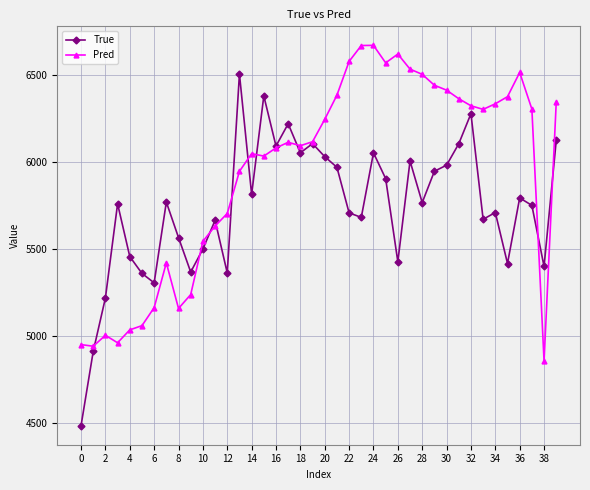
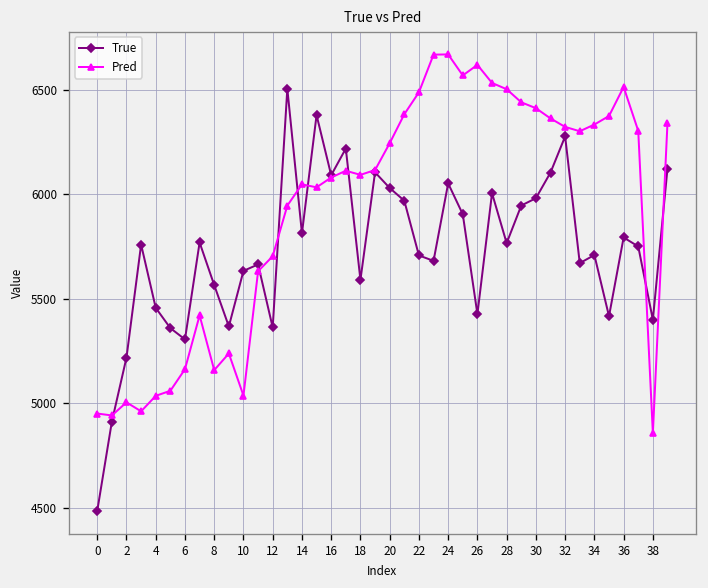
  {
    "True": {
      "0": 4480,
      "2": 5220,
      "4": 5460,
      "6": 5310,
      "8": 5570,
-     "10": 5500,
+     "10": 5630,
      "12": 5360,
      "14": 5810,
-     "18": 6050,
+     "18": 5590,
      "20": 6030,
      "22": 5710,
      "24": 6050,
      "26": 5430,
      "28": 5770,
      "30": 5980,
      "32": 6280,
      "34": 5710,
      "36": 5790,
      "38": 5400
    },
    "Pred": {
      "0": 4950,
      "2": 5000,
      "4": 5030,
      "6": 5160,
      "8": 5160,
-     "10": 5540,
+     "10": 5040,
      "12": 5700,
      "14": 6050,
      "18": 6090,
      "20": 6240,
-     "22": 6580,
+     "22": 6490,
      "24": 6670,
      "26": 6620,
      "28": 6500,
      "30": 6410,
      "32": 6320,
      "34": 6330,
      "36": 6510,
      "38": 4860
    }
  }
